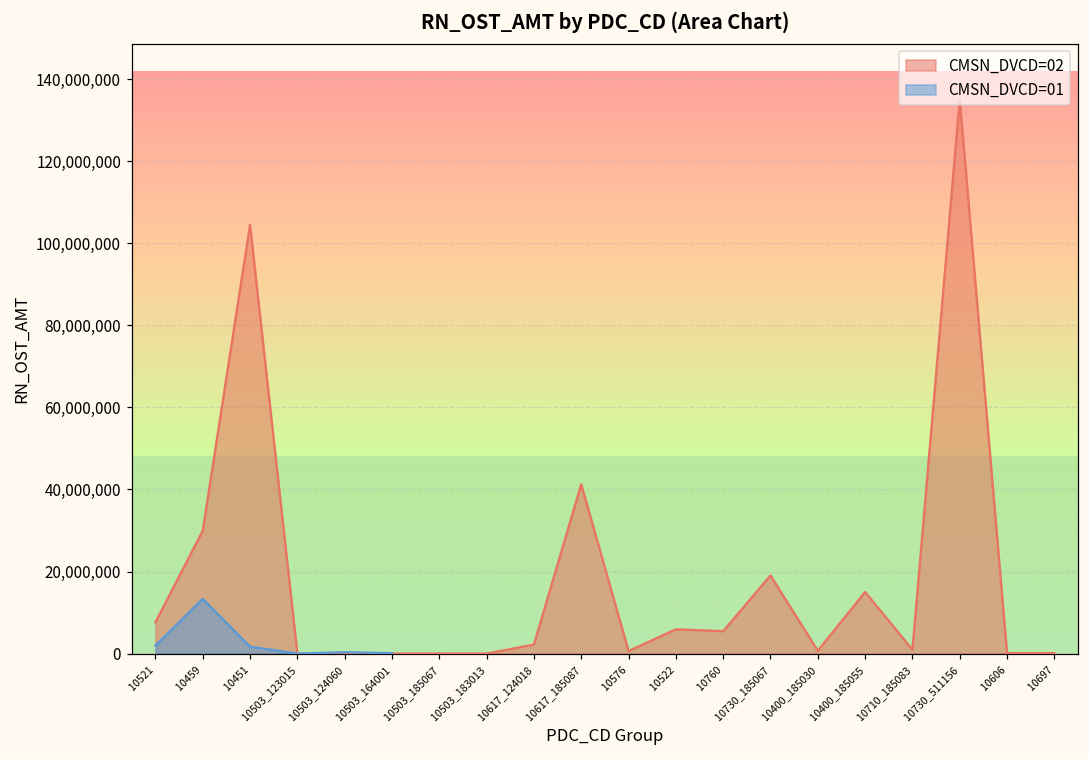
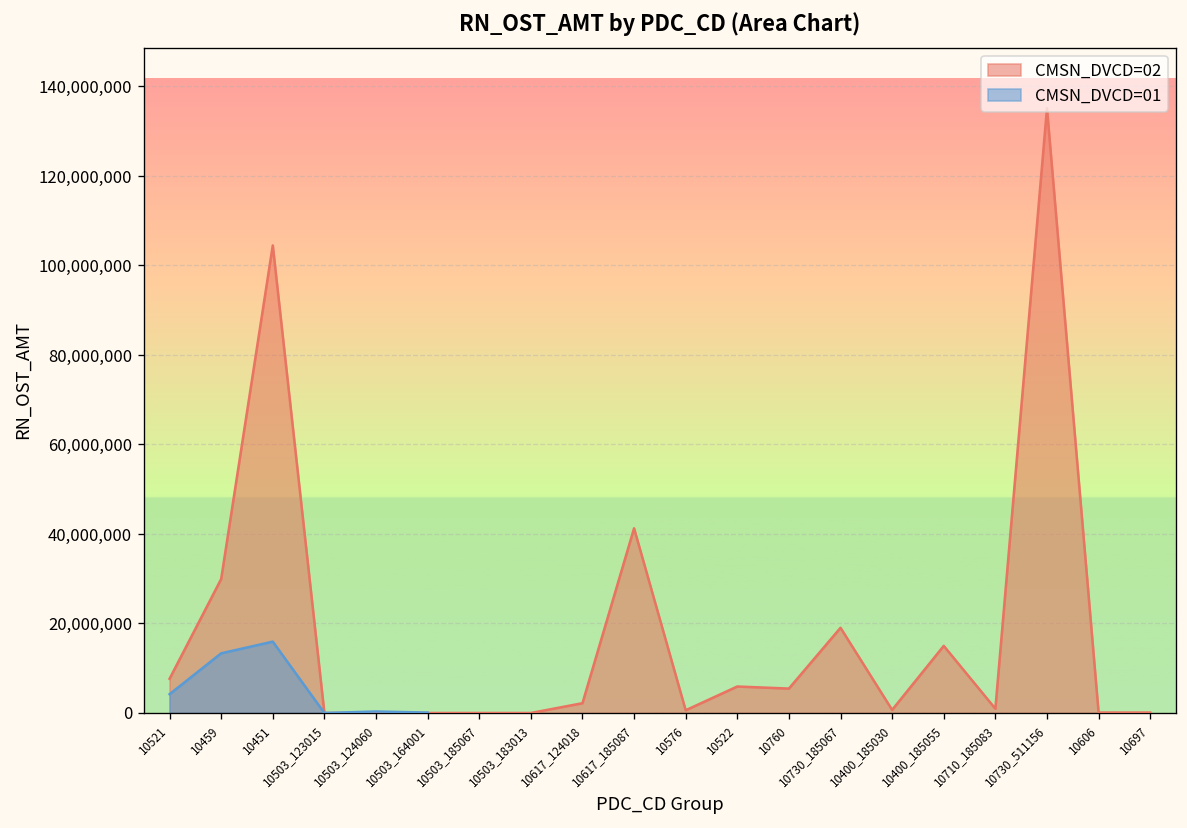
  {
    "CMSN_DVCD=02": {
      "10521": "8,000,000",
      "10459": "30,000,000",
      "10451": "104,000,000",
      "10503_185067": "0",
      "10503_183013": "0",
      "10617_124018": "2,000,000",
      "10617_185087": "41,000,000",
      "10576": "1,000,000",
      "10522": "6,000,000",
      "10760": "5,000,000",
      "10730_185067": "19,000,000",
      "10400_185030": "1,000,000",
      "10400_185055": "15,000,000",
      "10710_185083": "1,000,000",
      "10606": "0",
      "10697": "0"
    },
    "CMSN_DVCD=01": {
-     "10521": "2,000,000",
+     "10521": "4,000,000",
      "10459": "13,000,000",
-     "10451": "2,000,000"
+     "10451": "16,000,000"
    }
  }
